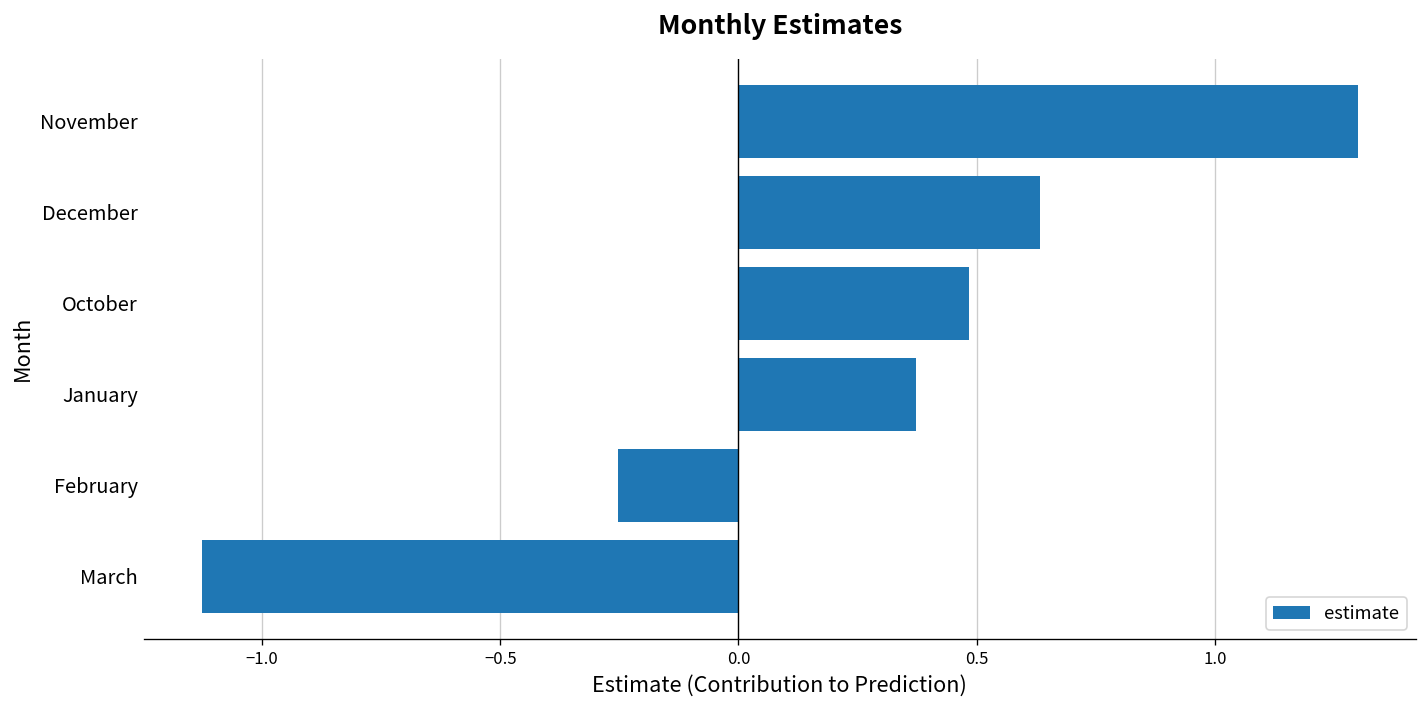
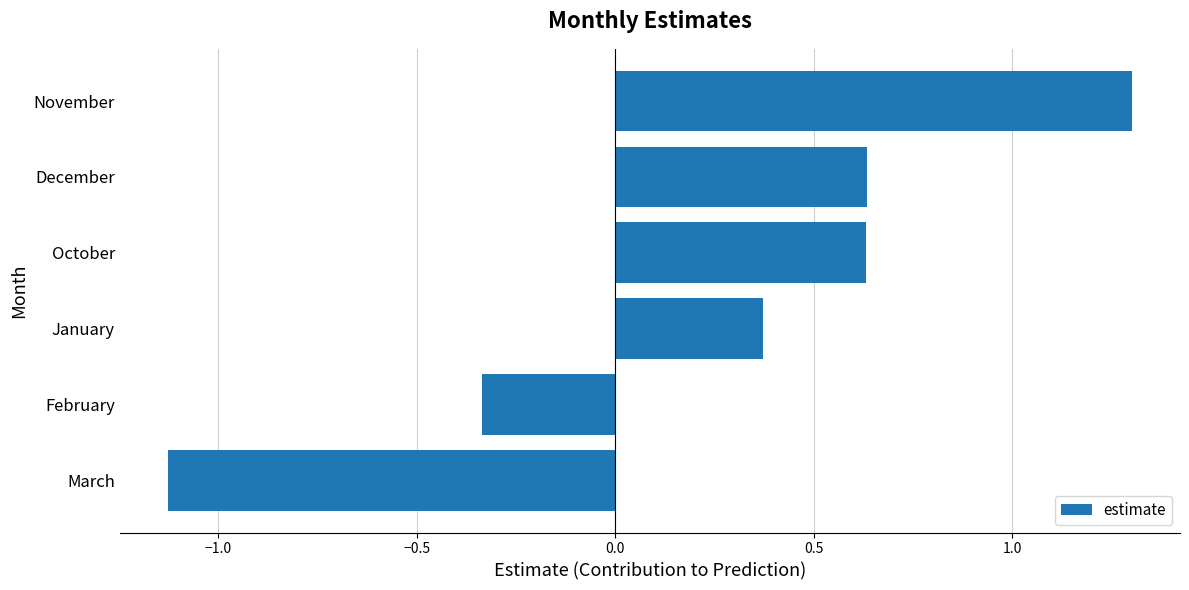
  {
    "November": 1.30,
    "December": 0.63,
-   "October": 0.48,
+   "October": 0.63,
    "January": 0.37,
-   "February": -0.25,
+   "February": -0.34,
    "March": -1.13
  }
